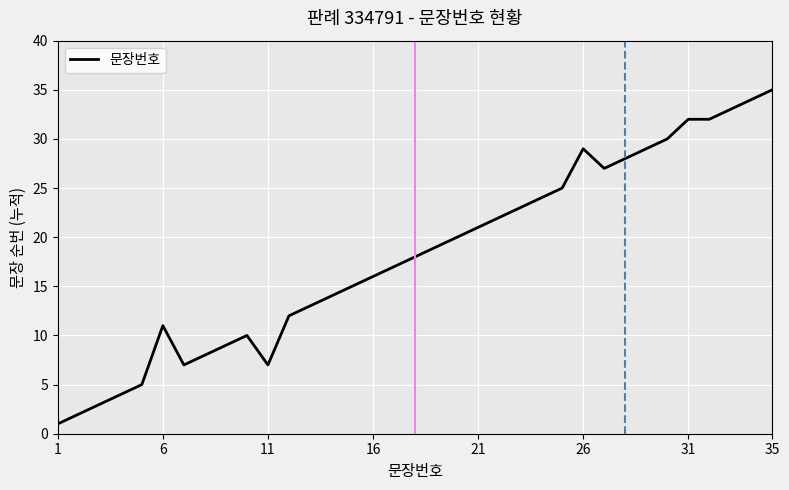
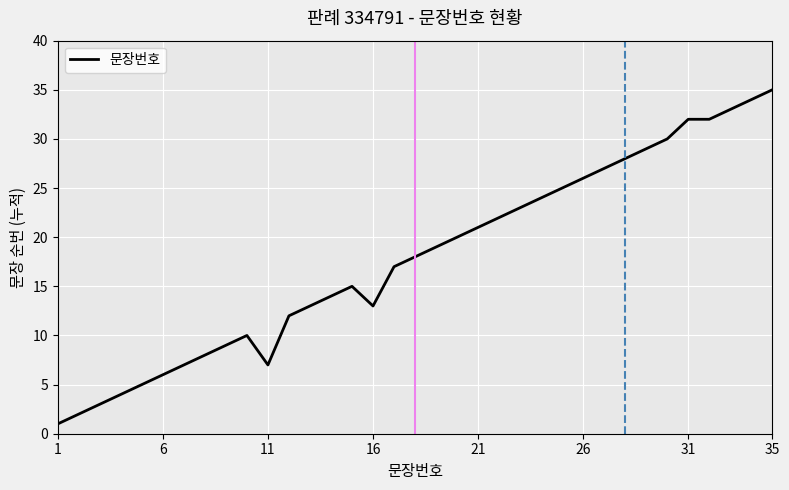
  {
    "1": 1,
-   "6": 11,
+   "6": 6,
    "11": 7,
-   "16": 16,
+   "16": 13,
    "21": 21,
-   "26": 29,
+   "26": 26,
    "31": 32,
    "35": 35
  }
